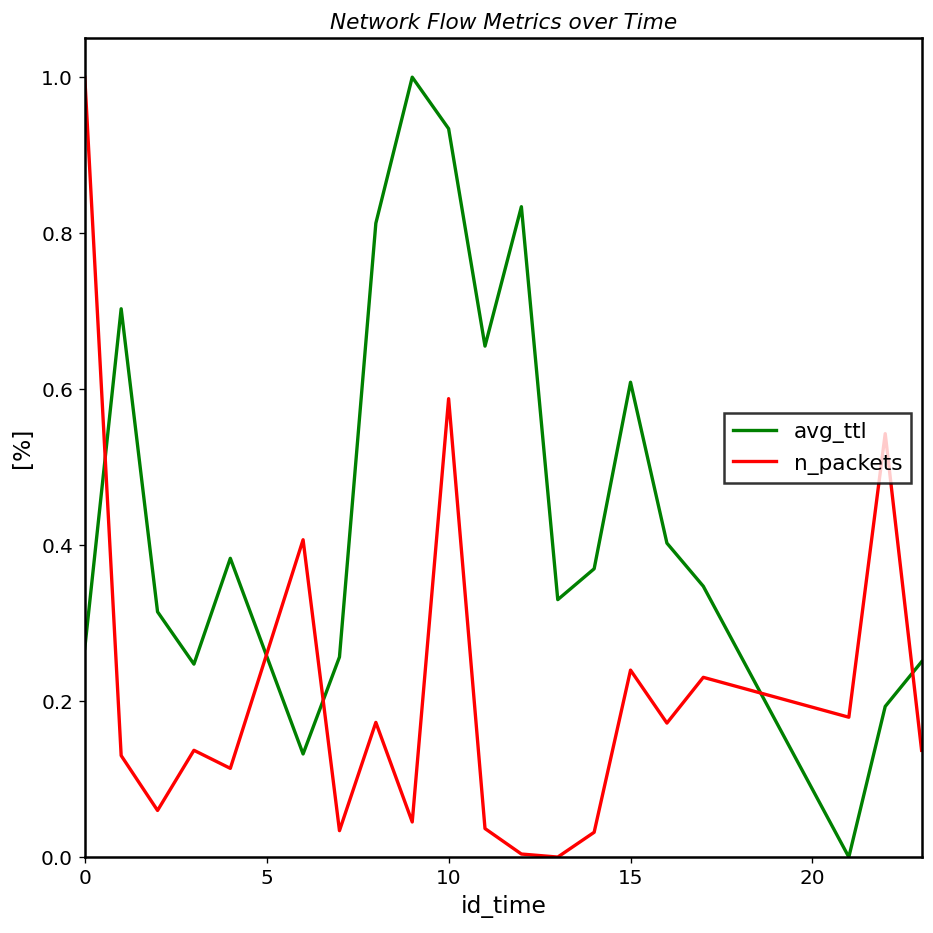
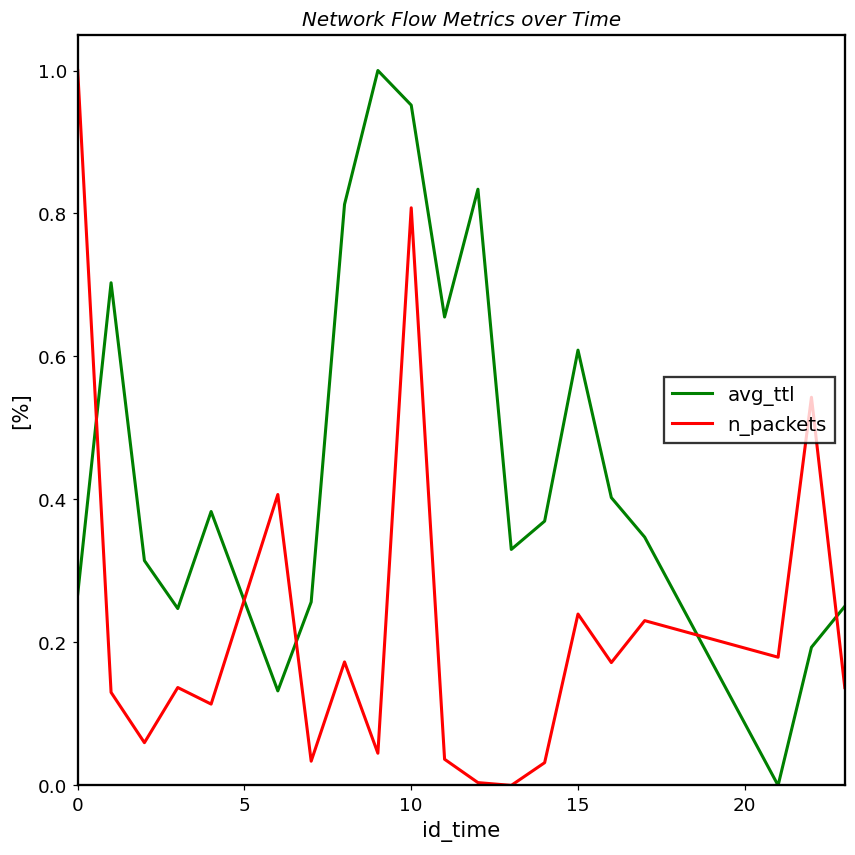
  {
    "avg_ttl": {
      "0": 0.27,
-     "10": 0.93,
+     "10": 0.95,
      "15": 0.61
    },
    "n_packets": {
      "0": 1.00,
-     "10": 0.59,
+     "10": 0.81,
      "15": 0.24
    }
  }
